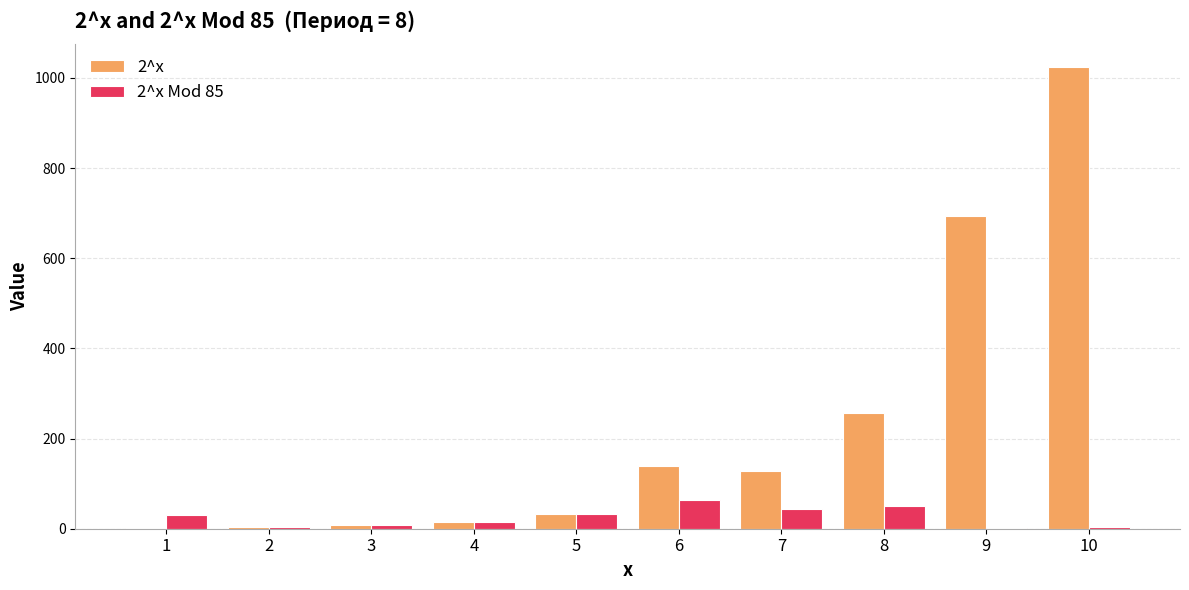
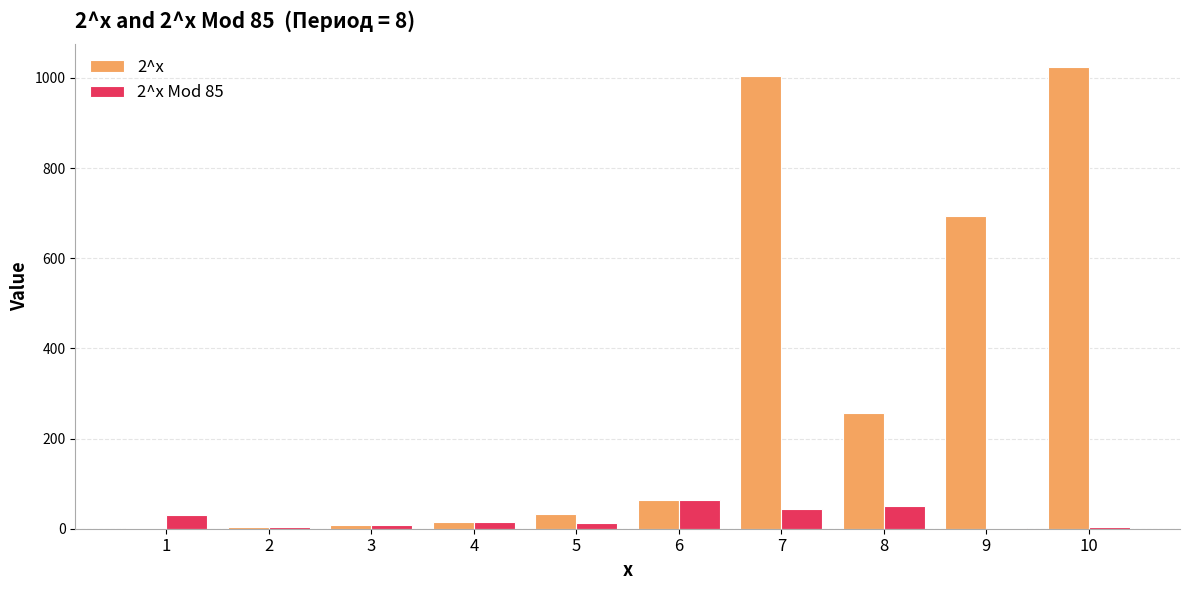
  {
    "2^x": {
      "3": 10,
      "4": 20,
      "5": 30,
-     "6": 140,
-     "7": 130,
+     "6": 60,
+     "7": 1010,
      "8": 260,
      "9": 690,
      "10": 1020
    },
    "2^x Mod 85": {
      "1": 30,
      "3": 10,
      "4": 20,
-     "5": 30,
+     "5": 10,
      "6": 60,
      "7": 40,
      "8": 50
    }
  }
